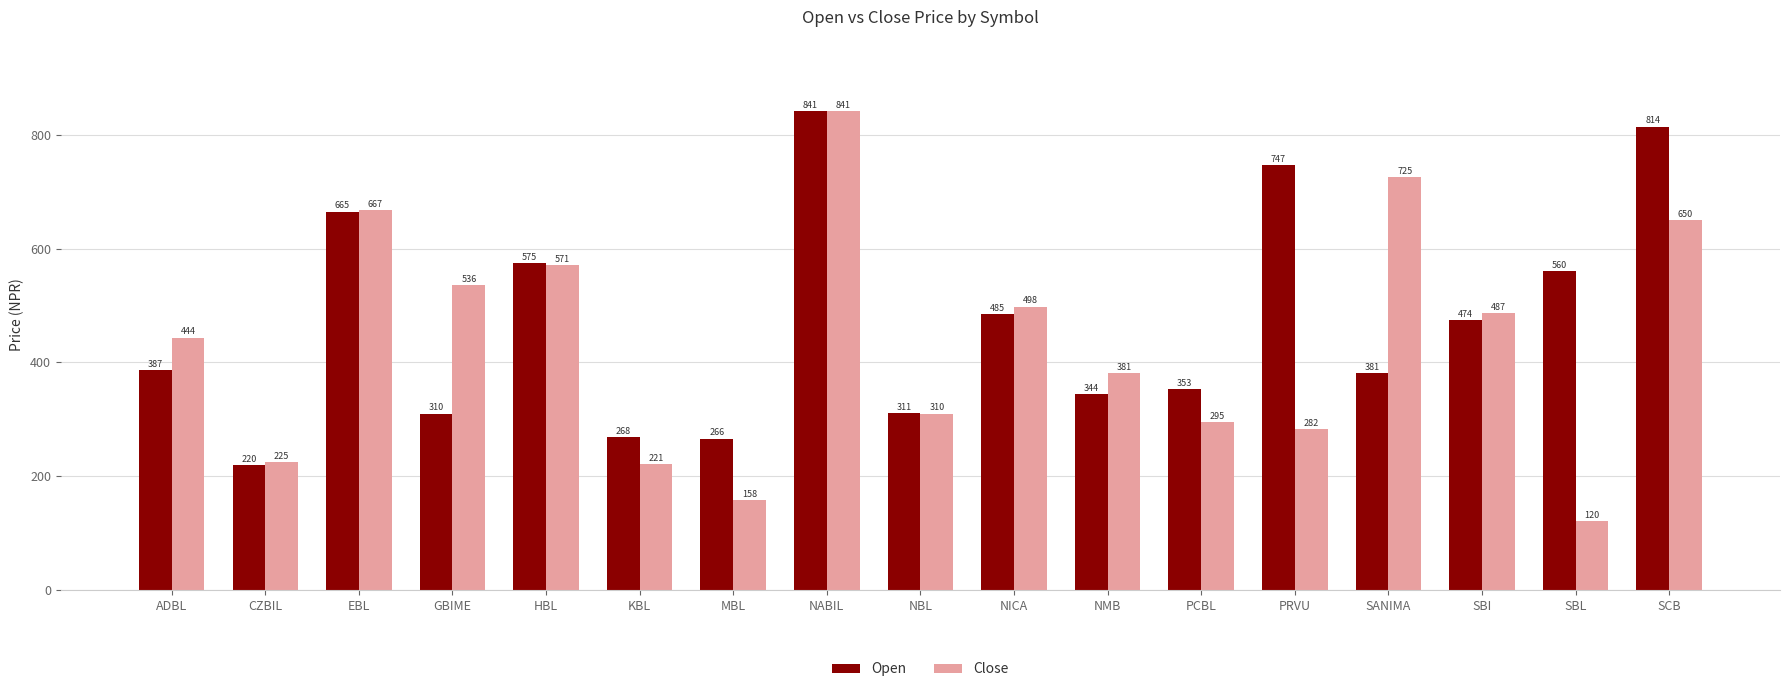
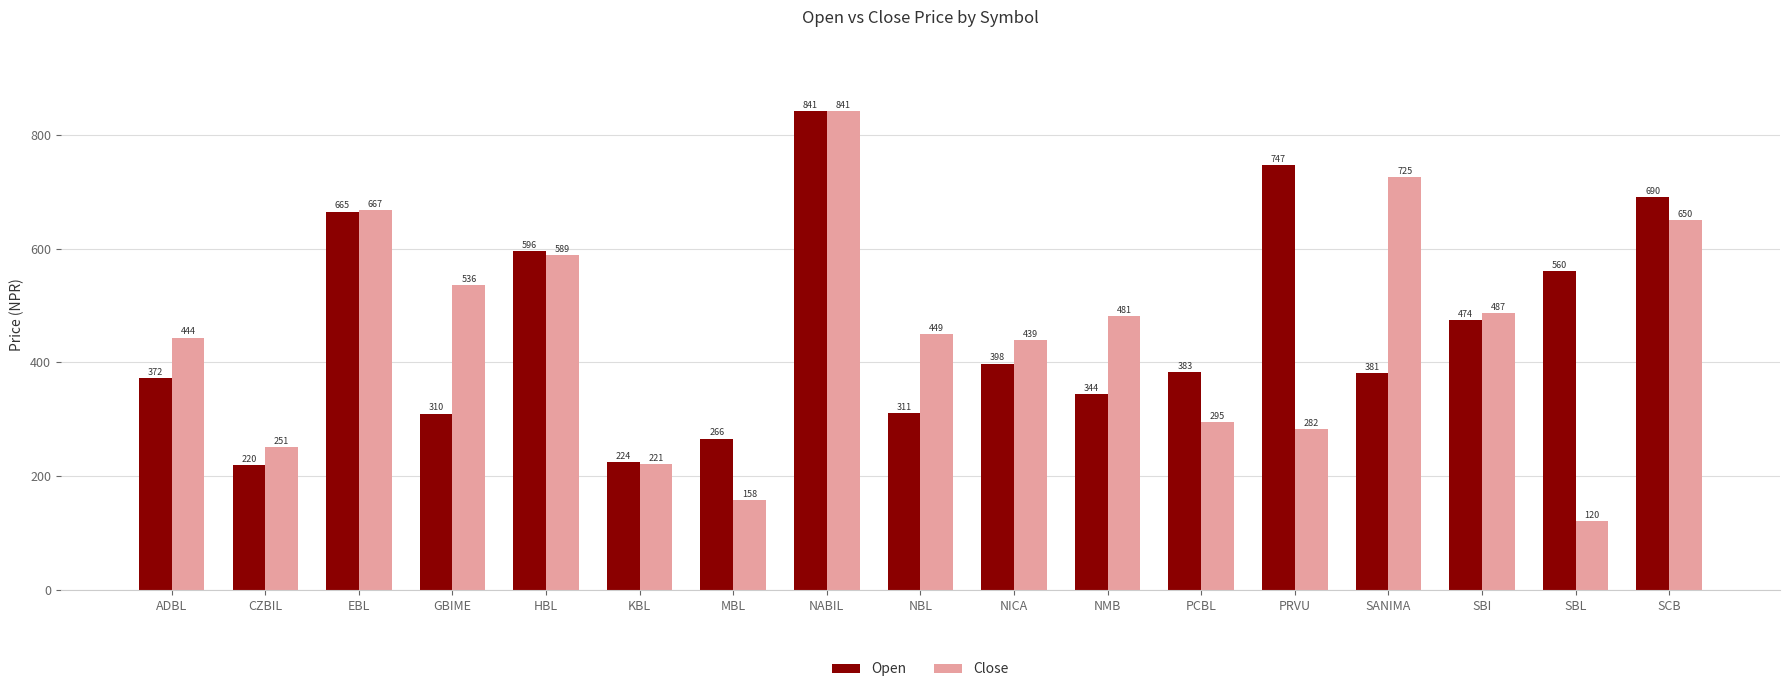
  {
    "Open": {
-     "ADBL": 387,
+     "ADBL": 372,
      "CZBIL": 220,
      "EBL": 665,
      "GBIME": 310,
-     "HBL": 575,
-     "KBL": 268,
+     "HBL": 596,
+     "KBL": 224,
      "MBL": 266,
      "NABIL": 841,
      "NBL": 311,
-     "NICA": 485,
+     "NICA": 398,
      "NMB": 344,
-     "PCBL": 353,
+     "PCBL": 383,
      "PRVU": 747,
      "SANIMA": 381,
      "SBI": 474,
      "SBL": 560,
-     "SCB": 814
+     "SCB": 690
    },
    "Close": {
      "ADBL": 444,
-     "CZBIL": 225,
+     "CZBIL": 251,
      "EBL": 667,
      "GBIME": 536,
-     "HBL": 571,
+     "HBL": 589,
      "KBL": 221,
      "MBL": 158,
      "NABIL": 841,
-     "NBL": 310,
-     "NICA": 498,
-     "NMB": 381,
+     "NBL": 449,
+     "NICA": 439,
+     "NMB": 481,
      "PCBL": 295,
      "PRVU": 282,
      "SANIMA": 725,
      "SBI": 487,
      "SBL": 120,
      "SCB": 650
    }
  }
